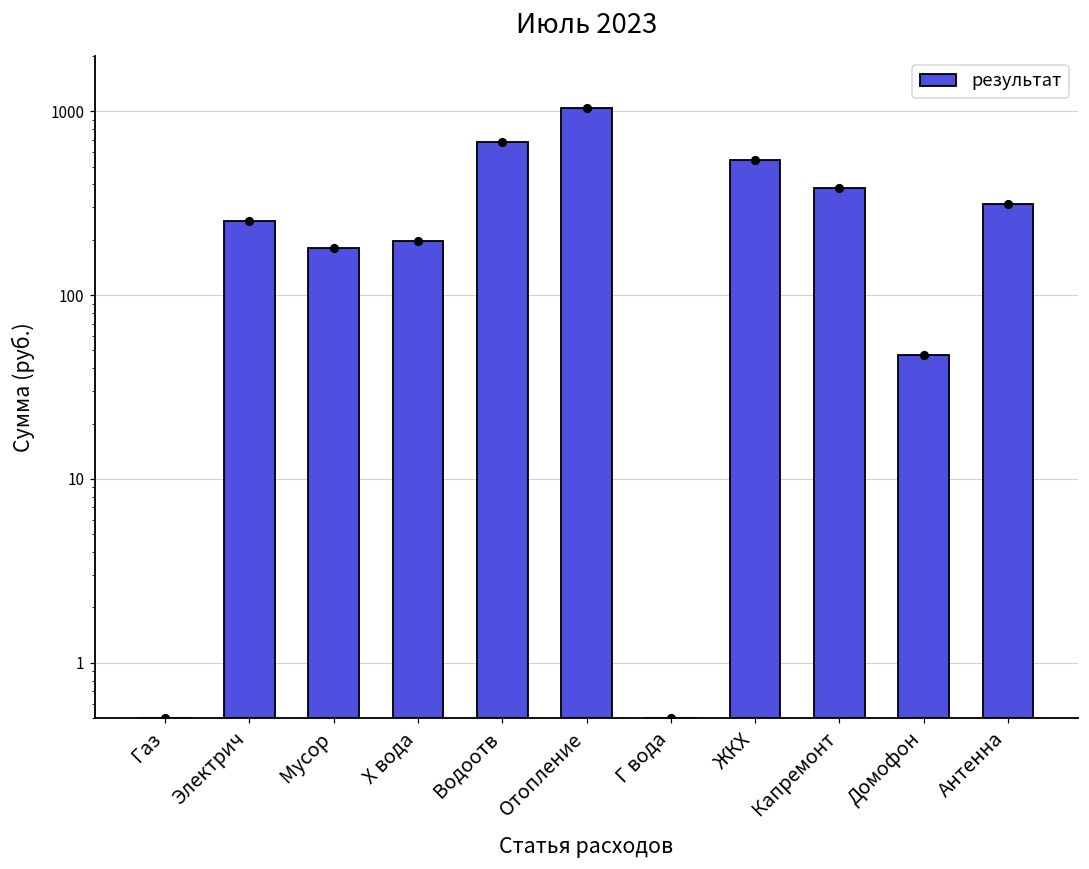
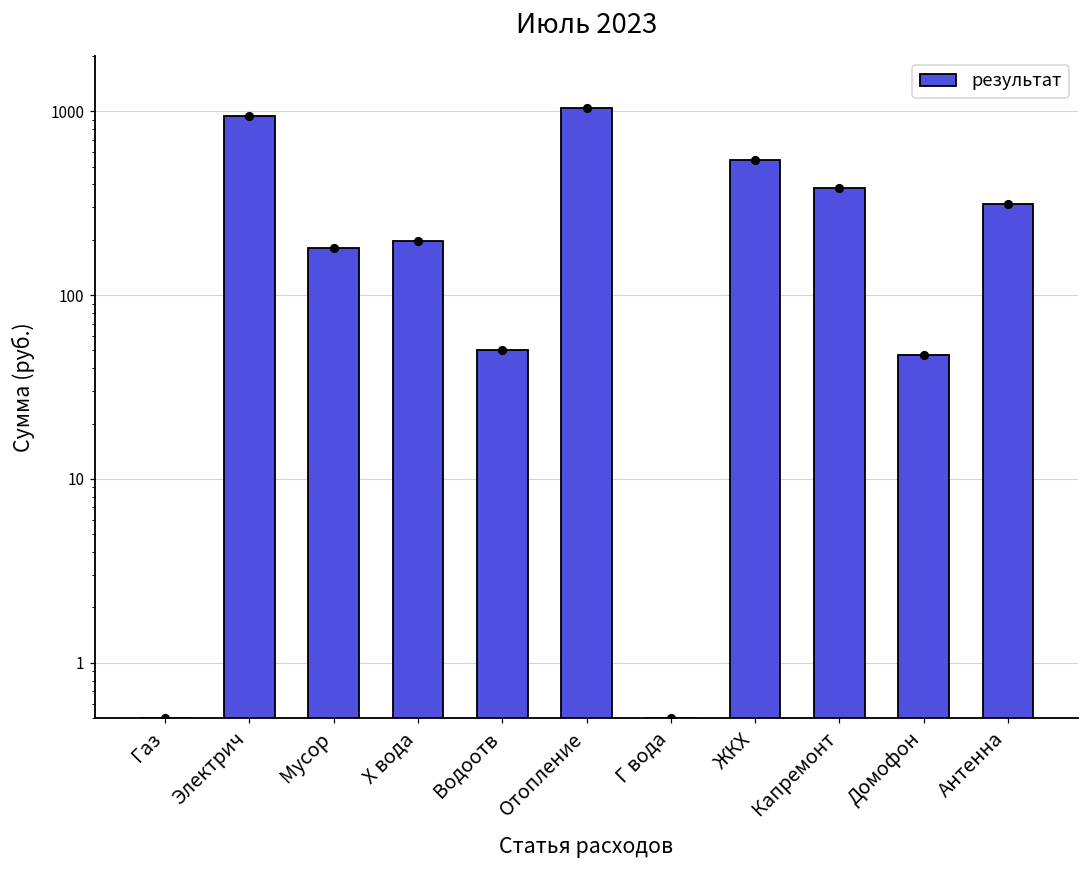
  {
    "результат": {
      "Газ": 0.50,
-     "Электрич": 250,
+     "Электрич": 900,
      "Мусор": 180,
      "Х вода": 200,
-     "Водоотв": 680,
+     "Водоотв": 51,
      "Отопление": 1000,
      "Г вода": 0.50,
      "ЖКХ": 540,
      "Капремонт": 380,
      "Домофон": 47,
      "Антенна": 310
    }
  }
